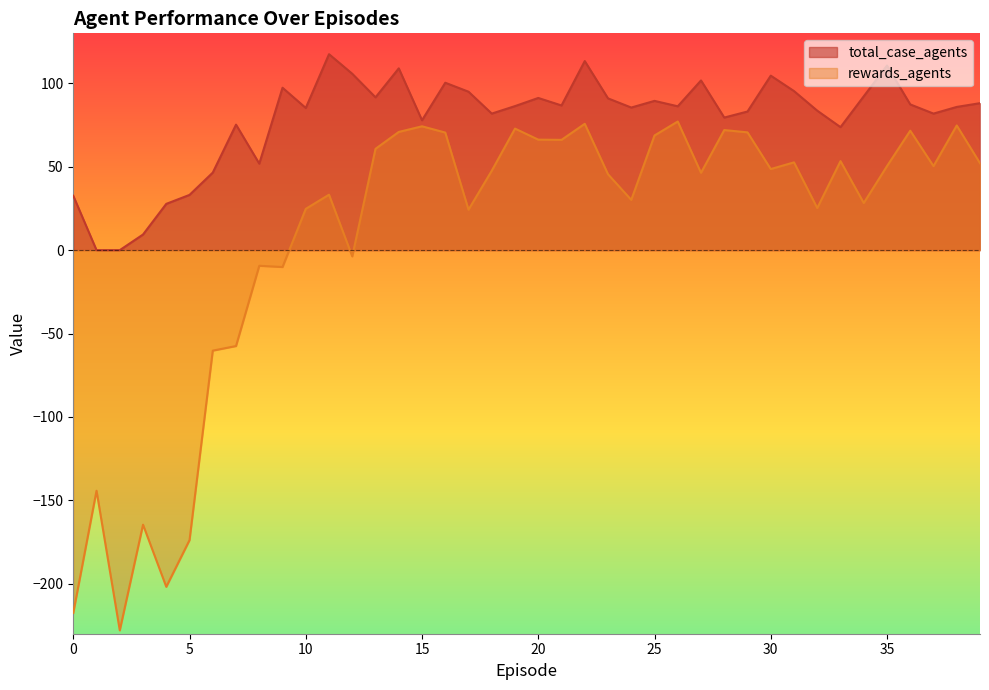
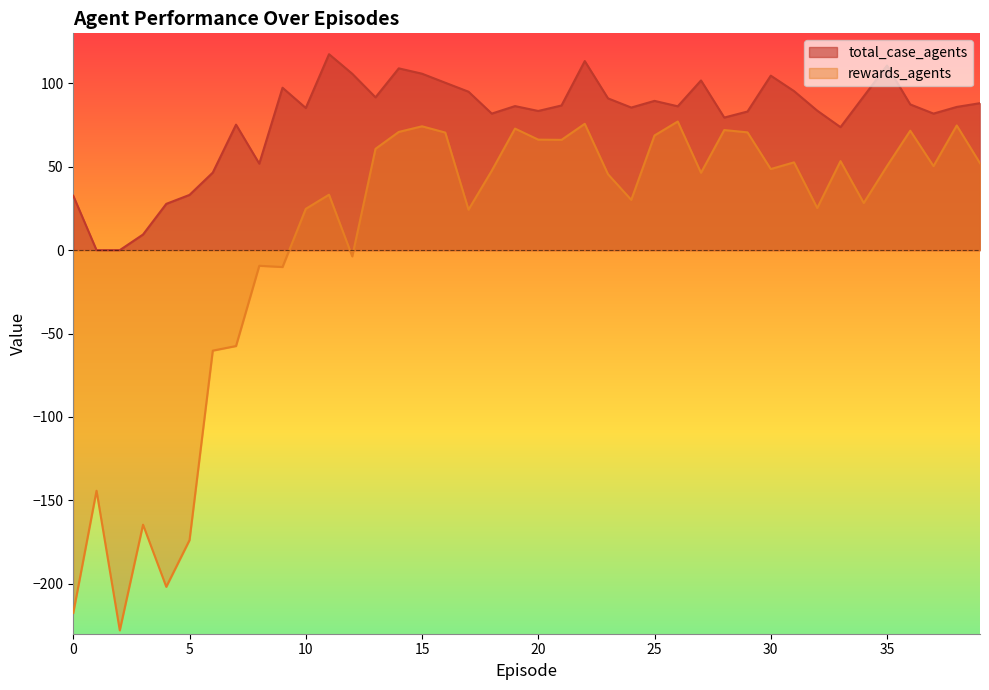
  {
    "total_case_agents": {
      "0": 33,
      "5": 33,
      "10": 85,
-     "15": 78,
-     "20": 91,
+     "15": 106,
+     "20": 83,
      "25": 90,
      "30": 105
    }
  }
